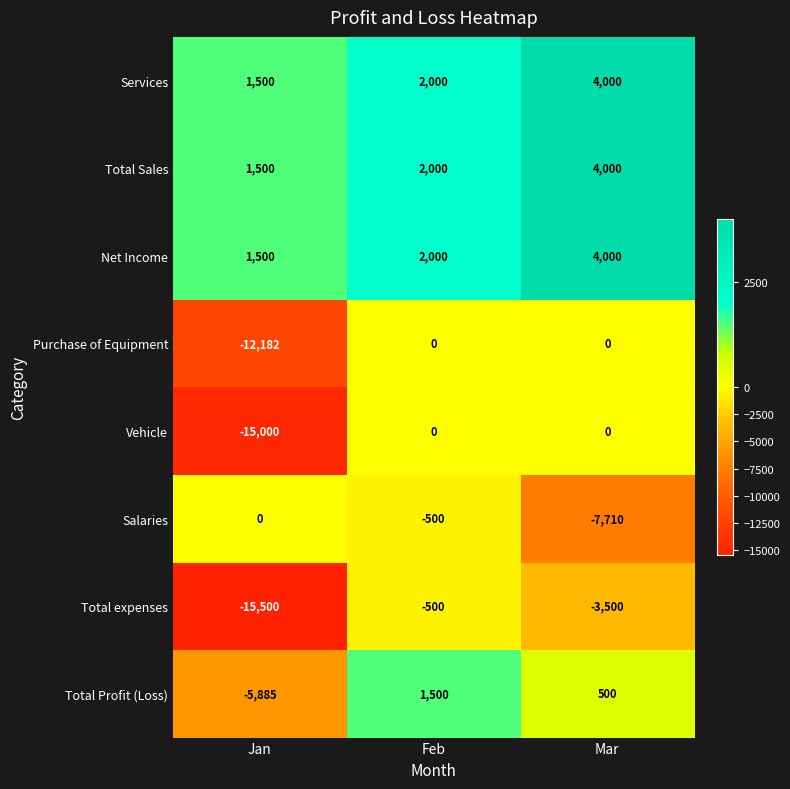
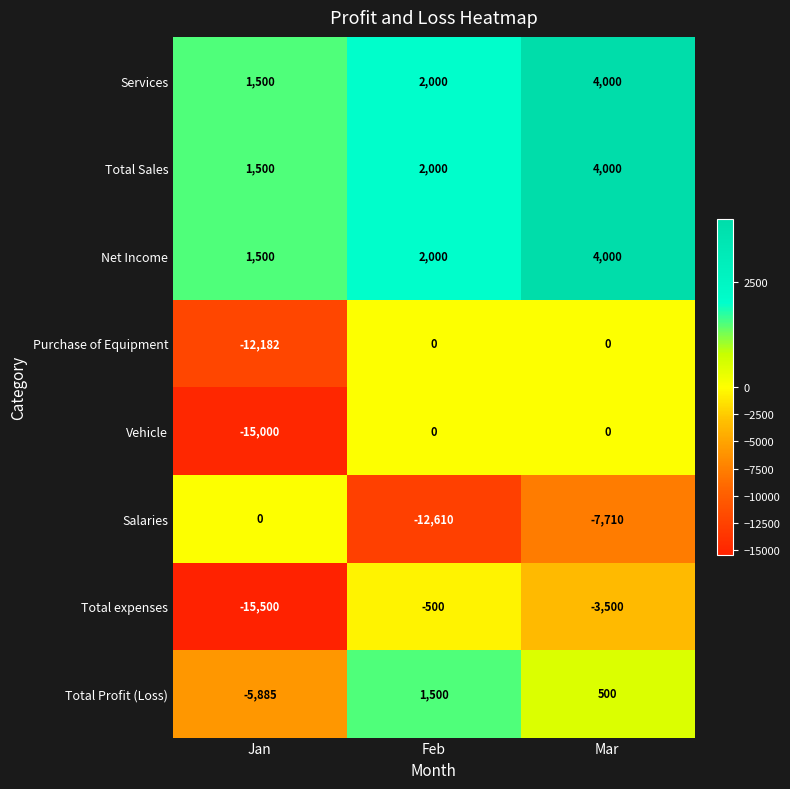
  {
    "Services": {
      "Jan": "1,500",
      "Feb": "2,000",
      "Mar": "4,000"
    },
    "Total Sales": {
      "Jan": "1,500",
      "Feb": "2,000",
      "Mar": "4,000"
    },
    "Net Income": {
      "Jan": "1,500",
      "Feb": "2,000",
      "Mar": "4,000"
    },
    "Purchase of Equipment": {
      "Jan": "-12,182",
      "Feb": "0",
      "Mar": "0"
    },
    "Vehicle": {
      "Jan": "-15,000",
      "Feb": "0",
      "Mar": "0"
    },
    "Salaries": {
      "Jan": "0",
-     "Feb": "-500",
+     "Feb": "-12,610",
      "Mar": "-7,710"
    },
    "Total expenses": {
      "Jan": "-15,500",
      "Feb": "-500",
      "Mar": "-3,500"
    },
    "Total Profit (Loss)": {
      "Jan": "-5,885",
      "Feb": "1,500",
      "Mar": "500"
    }
  }
